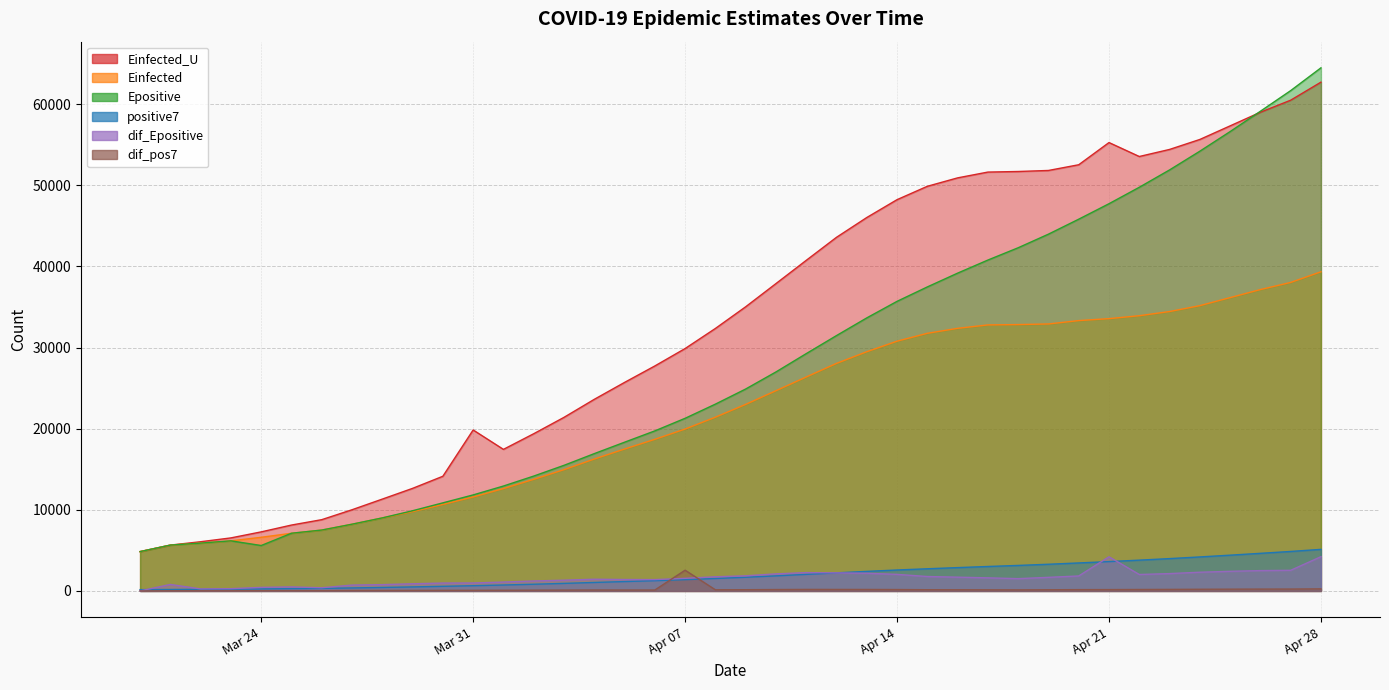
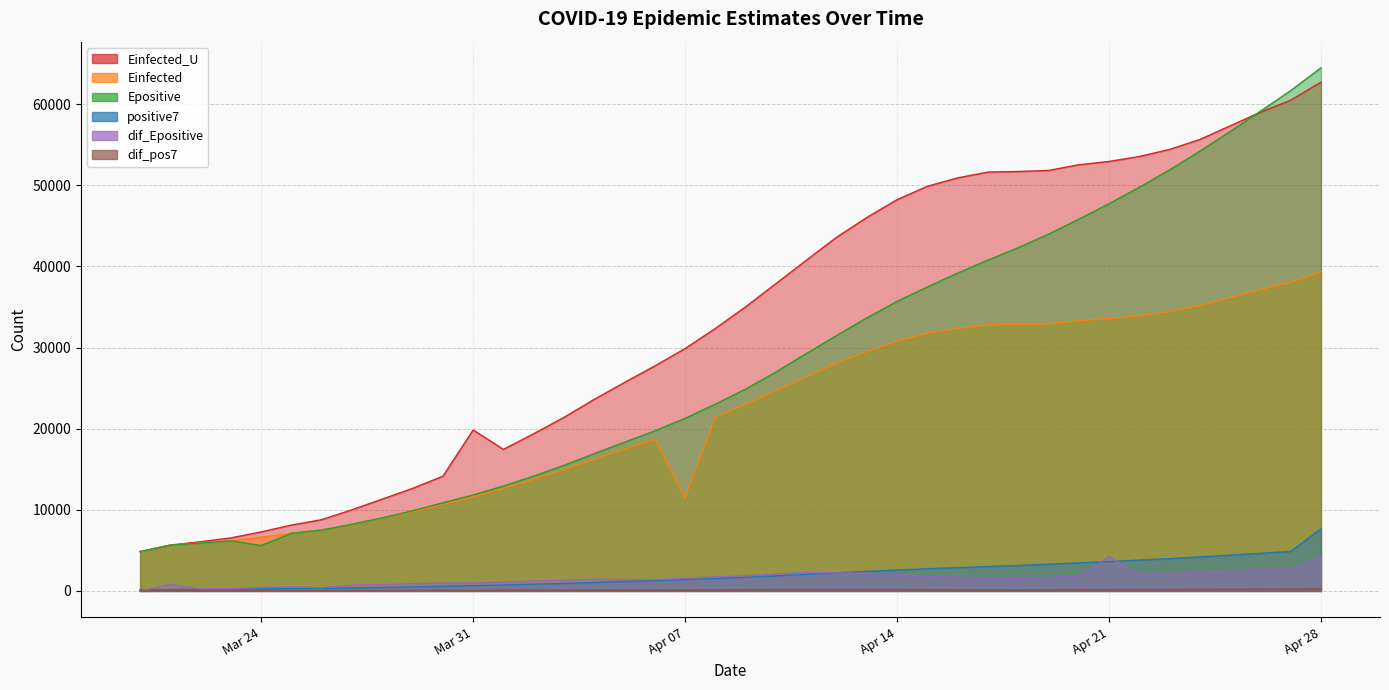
  {
    "Einfected_U": {
      "Mar 24": 7000,
      "Mar 31": 20000,
      "Apr 07": 30000,
      "Apr 14": 48000,
-     "Apr 21": 55000,
+     "Apr 21": 53000,
      "Apr 28": 63000
    },
    "Einfected": {
      "Mar 24": 7000,
-     "Apr 07": 20000,
+     "Apr 07": 11000,
      "Apr 14": 31000,
      "Apr 21": 34000,
      "Apr 28": 39000
    },
    "Epositive": {
      "Mar 24": 6000,
      "Apr 07": 21000,
      "Apr 14": 36000,
      "Apr 21": 48000,
      "Apr 28": 64000
    },
    "positive7": {
      "Mar 31": 1000,
      "Apr 14": 3000,
      "Apr 21": 4000,
-     "Apr 28": 5000
+     "Apr 28": 8000
    },
    "dif_Epositive": {
      "Mar 31": 1000,
      "Apr 14": 2000,
      "Apr 21": 4000,
      "Apr 28": 4000
    },
    "dif_pos7": {
      "Mar 31": 0,
-     "Apr 07": 3000,
+     "Apr 07": 0,
      "Apr 14": 0,
      "Apr 21": 0,
      "Apr 28": 0
    }
  }
